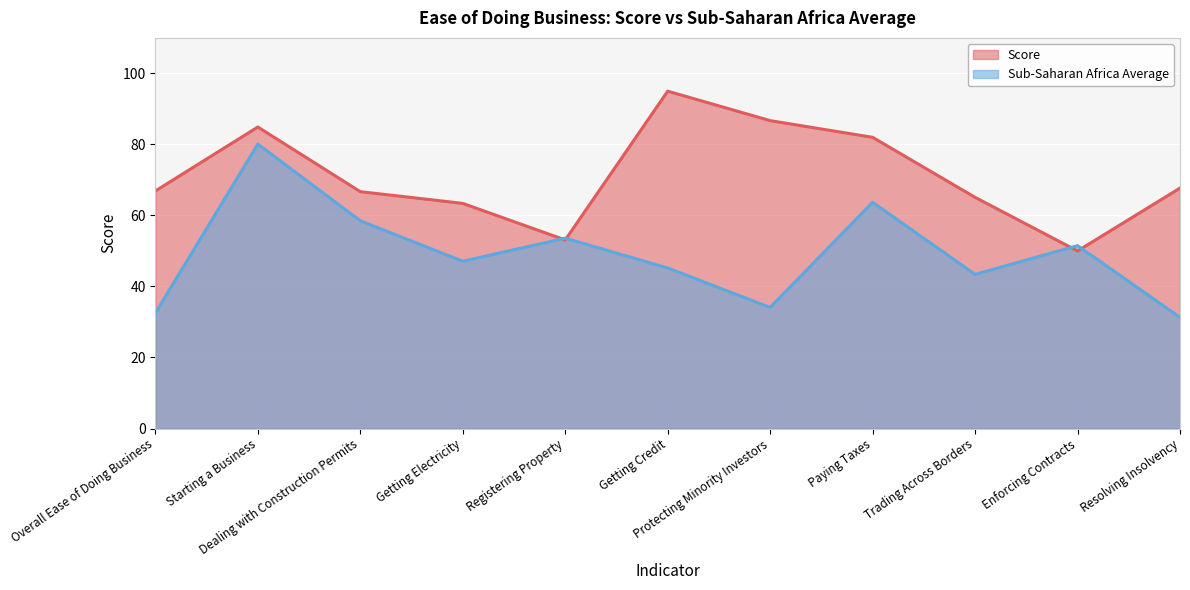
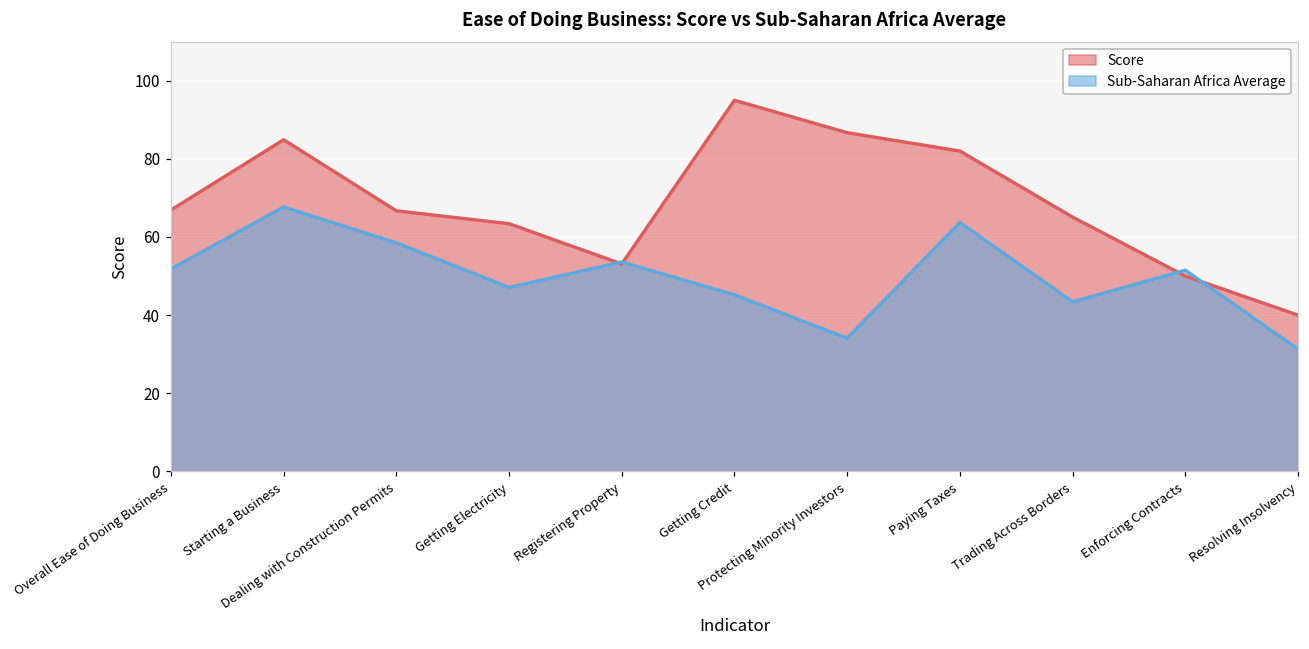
  {
    "Score": {
      "Overall Ease of Doing Business": 67,
      "Starting a Business": 85,
      "Dealing with Construction Permits": 67,
      "Getting Electricity": 63,
      "Getting Credit": 95,
      "Protecting Minority Investors": 87,
      "Paying Taxes": 82,
      "Trading Across Borders": 65,
      "Enforcing Contracts": 50,
-     "Resolving Insolvency": 68
+     "Resolving Insolvency": 40
    },
    "Sub-Saharan Africa Average": {
-     "Overall Ease of Doing Business": 33,
-     "Starting a Business": 80,
+     "Overall Ease of Doing Business": 52,
+     "Starting a Business": 68,
      "Dealing with Construction Permits": 59,
      "Getting Electricity": 47,
      "Getting Credit": 45,
      "Protecting Minority Investors": 34,
      "Paying Taxes": 64,
      "Trading Across Borders": 43,
      "Enforcing Contracts": 52,
      "Resolving Insolvency": 31
    }
  }
